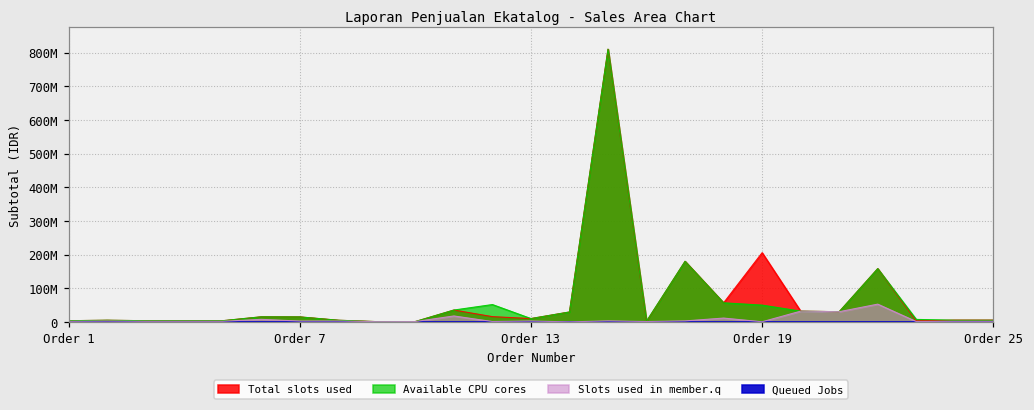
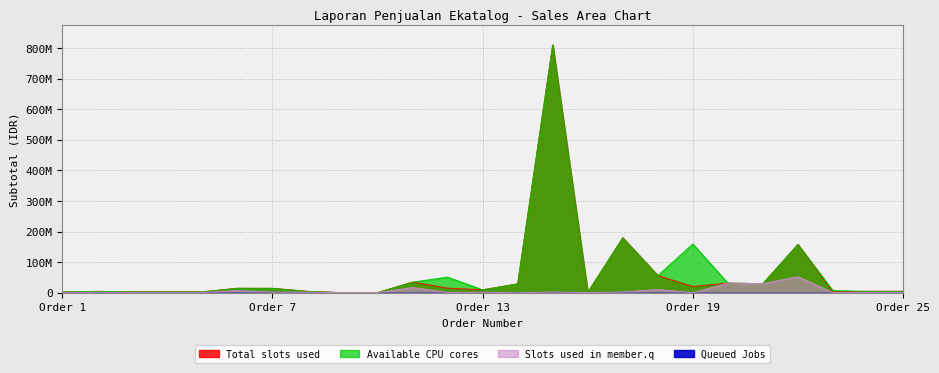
  {
    "Total slots used": {
-     "Order 19": 210000000
+     "Order 19": 20000000
    },
    "Available CPU cores": {
-     "Order 19": 50000000
+     "Order 19": 160000000
    }
  }
